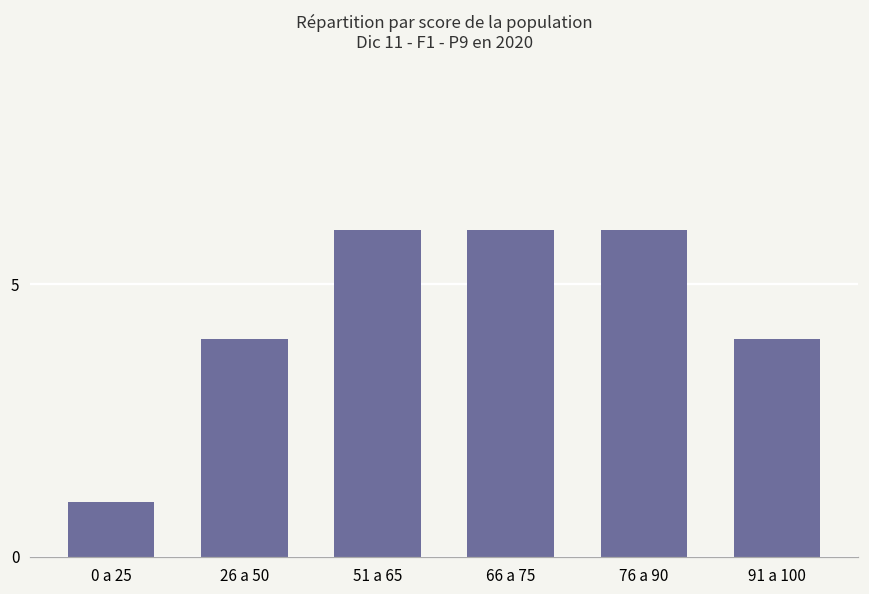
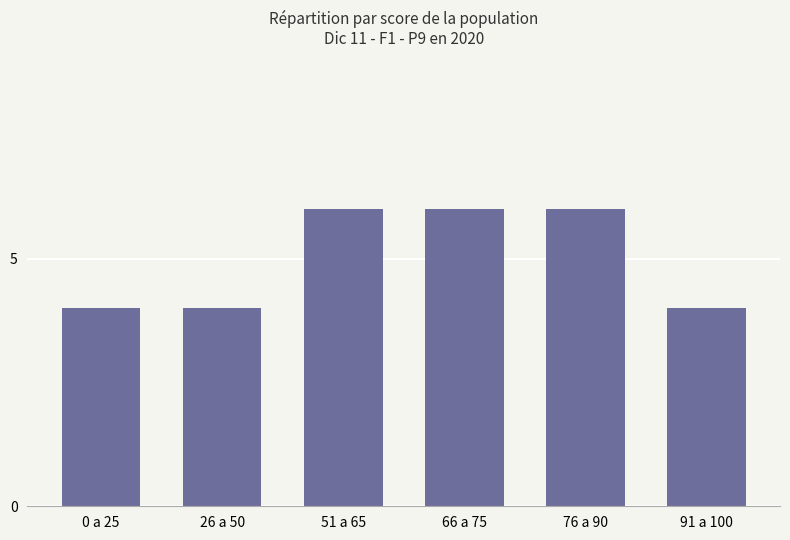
  {
-   "0 a 25": 1,
+   "0 a 25": 4,
    "26 a 50": 4,
    "51 a 65": 6,
    "66 a 75": 6,
    "76 a 90": 6,
    "91 a 100": 4
  }
